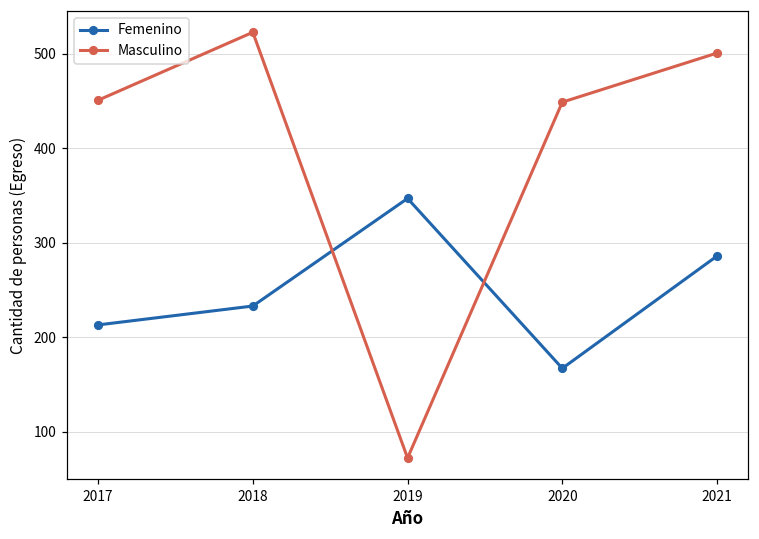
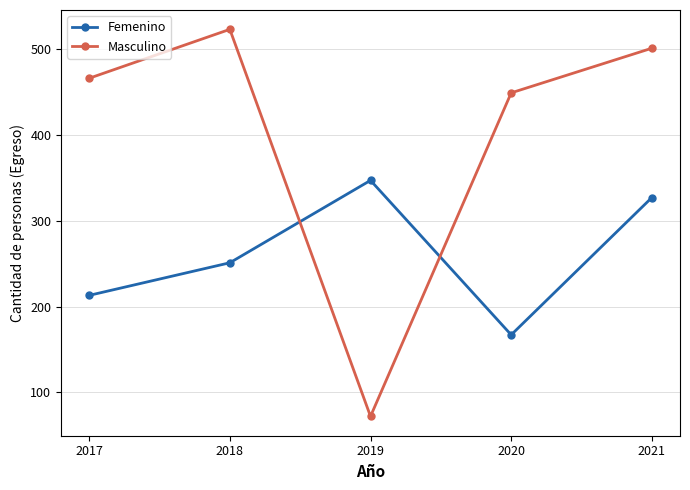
  {
    "Femenino": {
      "2017": 210,
-     "2018": 230,
+     "2018": 250,
      "2019": 350,
      "2020": 170,
-     "2021": 290
+     "2021": 330
    },
    "Masculino": {
-     "2017": 450,
+     "2017": 470,
      "2018": 520,
      "2019": 70,
      "2020": 450,
      "2021": 500
    }
  }
